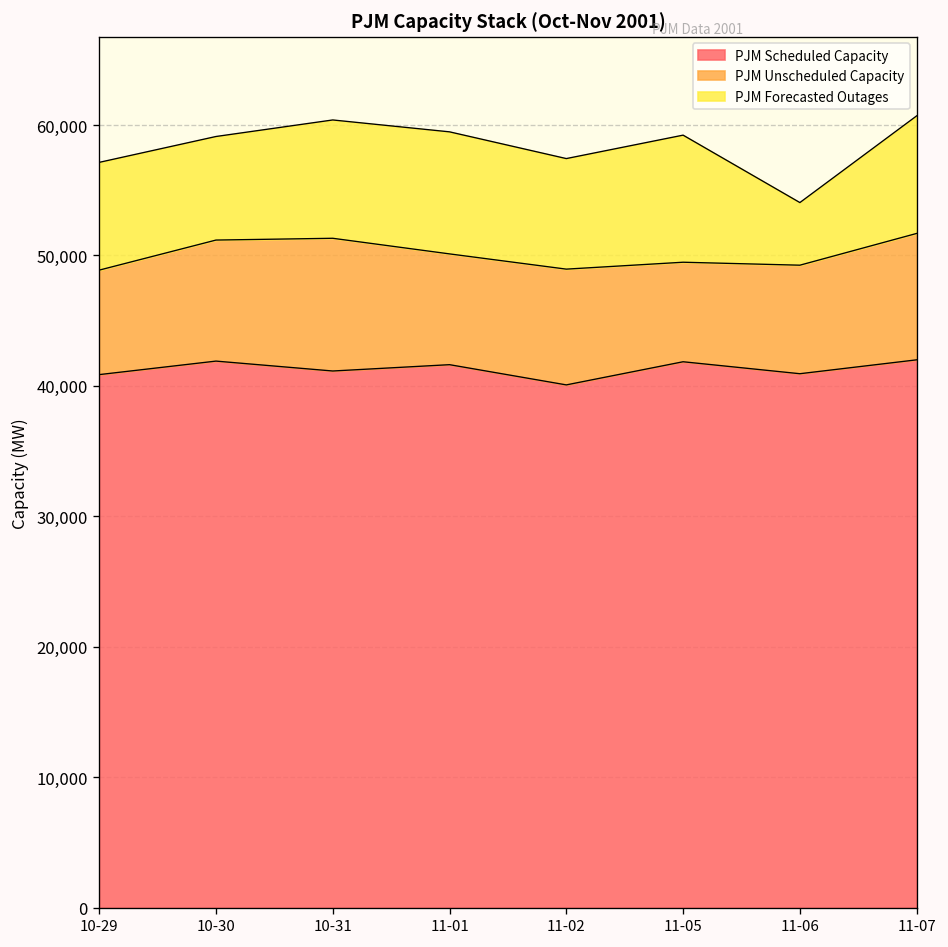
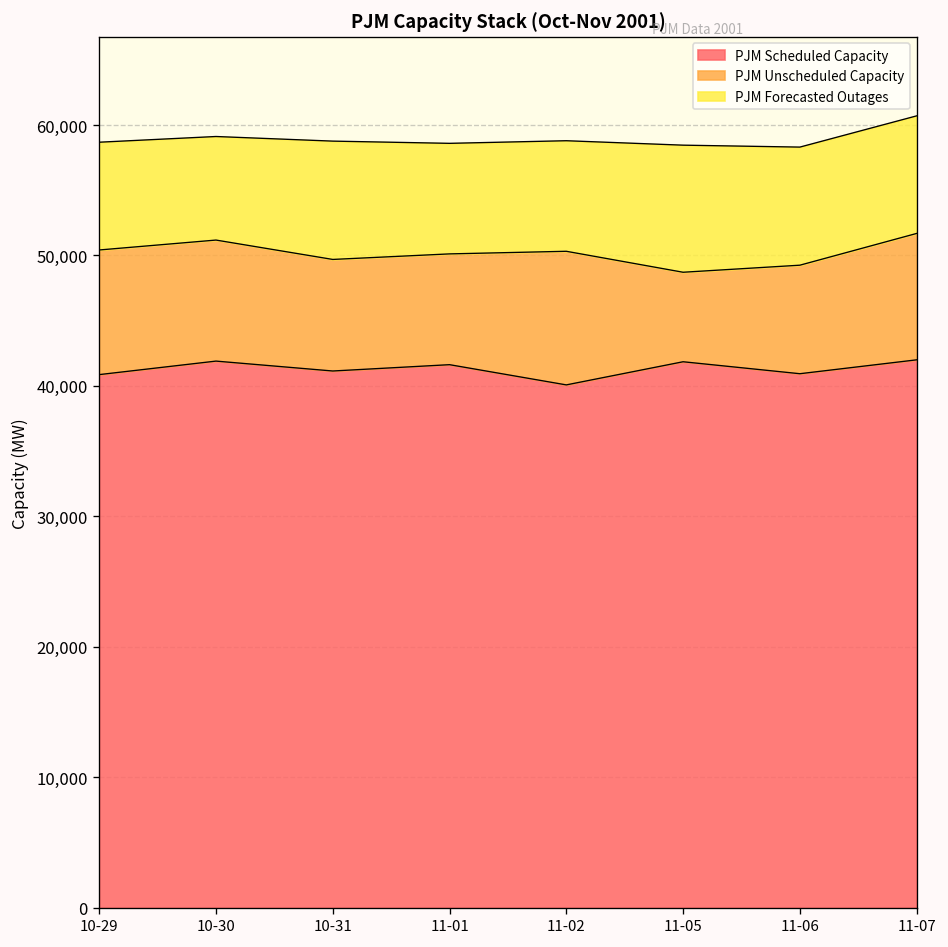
  {
    "PJM Scheduled Capacity": {
      "10-29": "40,900",
      "10-30": "41,900",
      "10-31": "41,100",
      "11-01": "41,600",
      "11-02": "40,100",
      "11-05": "41,900",
      "11-06": "40,900",
      "11-07": "42,000"
    },
    "PJM Unscheduled Capacity": {
-     "10-29": "8,000",
+     "10-29": "9,600",
      "10-30": "9,300",
-     "10-31": "10,200",
+     "10-31": "8,600",
      "11-01": "8,500",
-     "11-02": "8,900",
-     "11-05": "7,600",
+     "11-02": "10,200",
+     "11-05": "6,900",
      "11-06": "8,300",
      "11-07": "9,700"
    },
    "PJM Forecasted Outages": {
      "10-29": "8,300",
      "10-30": "7,900",
      "10-31": "9,100",
-     "11-01": "9,400",
+     "11-01": "8,500",
      "11-02": "8,500",
      "11-05": "9,700",
-     "11-06": "4,800",
+     "11-06": "9,100",
      "11-07": "9,000"
    }
  }
